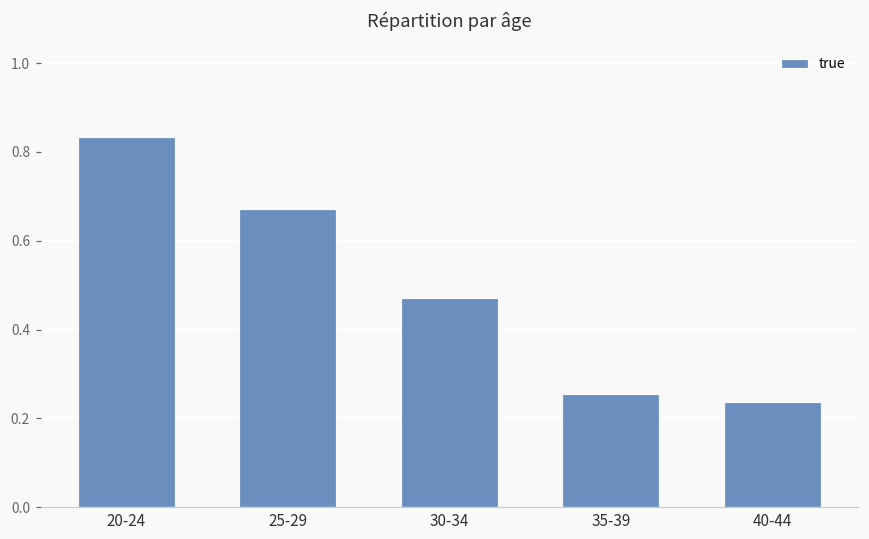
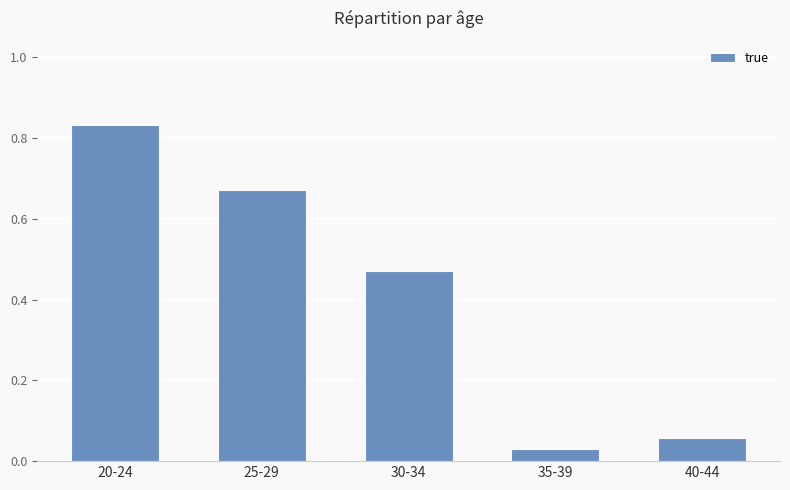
  {
    "20-24": 0.83,
    "25-29": 0.67,
    "30-34": 0.47,
-   "35-39": 0.26,
-   "40-44": 0.24
+   "35-39": 0.03,
+   "40-44": 0.06
  }
